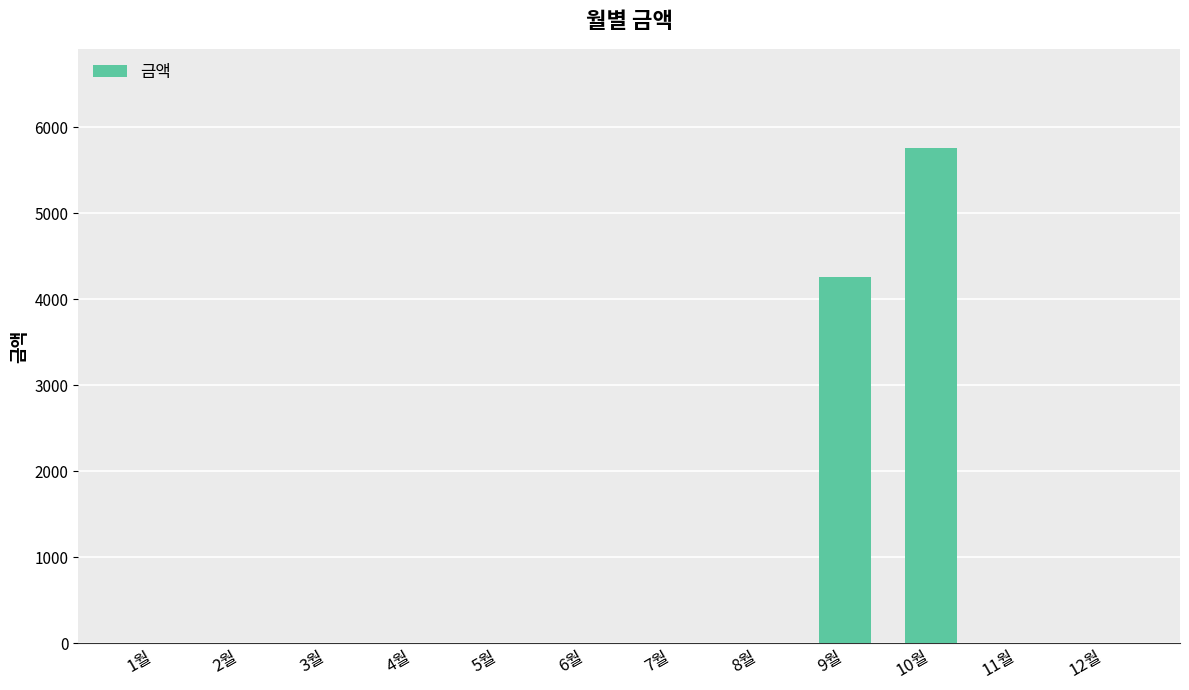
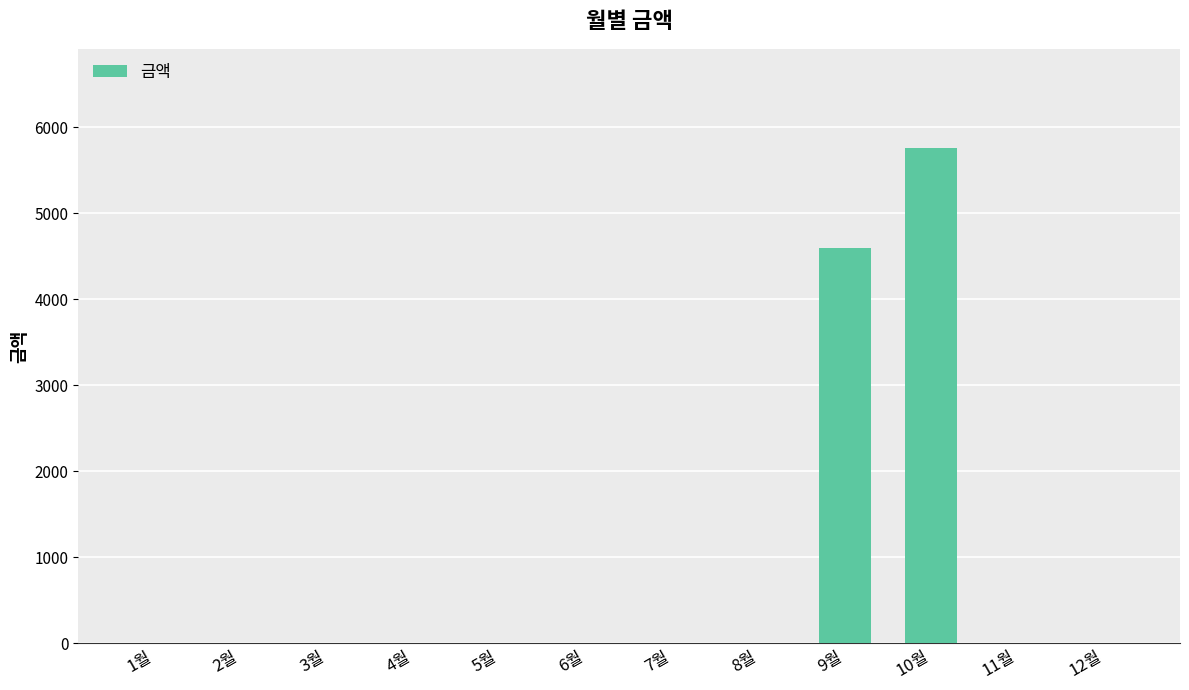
  {
    "1월": 0,
    "2월": 0,
    "3월": 0,
    "4월": 0,
    "5월": 0,
    "6월": 0,
    "7월": 0,
    "8월": 0,
-   "9월": 4300,
+   "9월": 4600,
    "10월": 5800,
    "11월": 0,
    "12월": 0
  }
